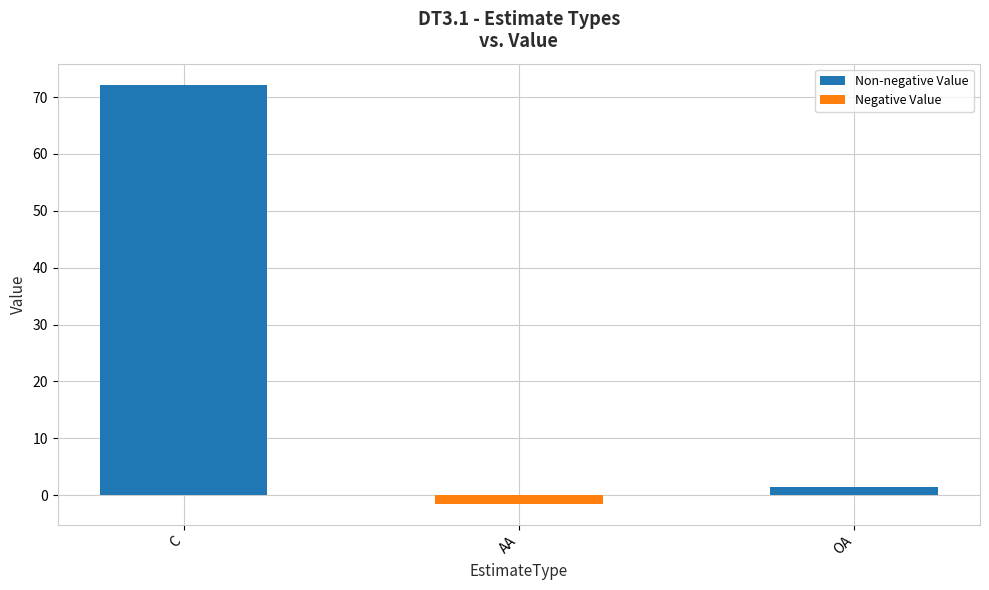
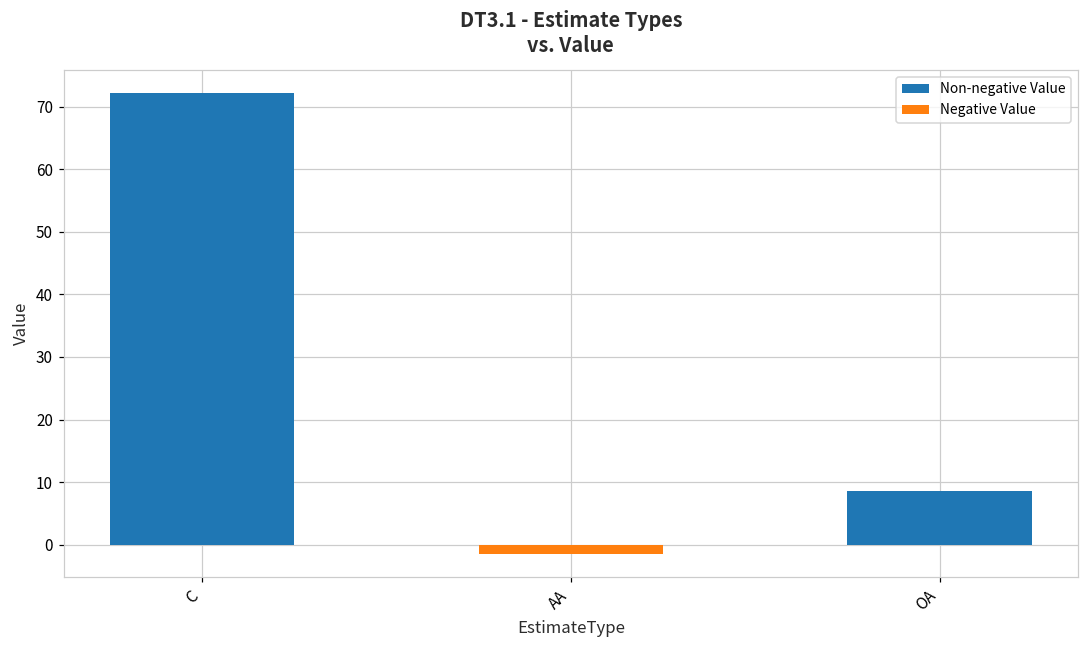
  {
    "C": 72,
    "AA": -2,
-   "OA": 2
+   "OA": 9
  }
